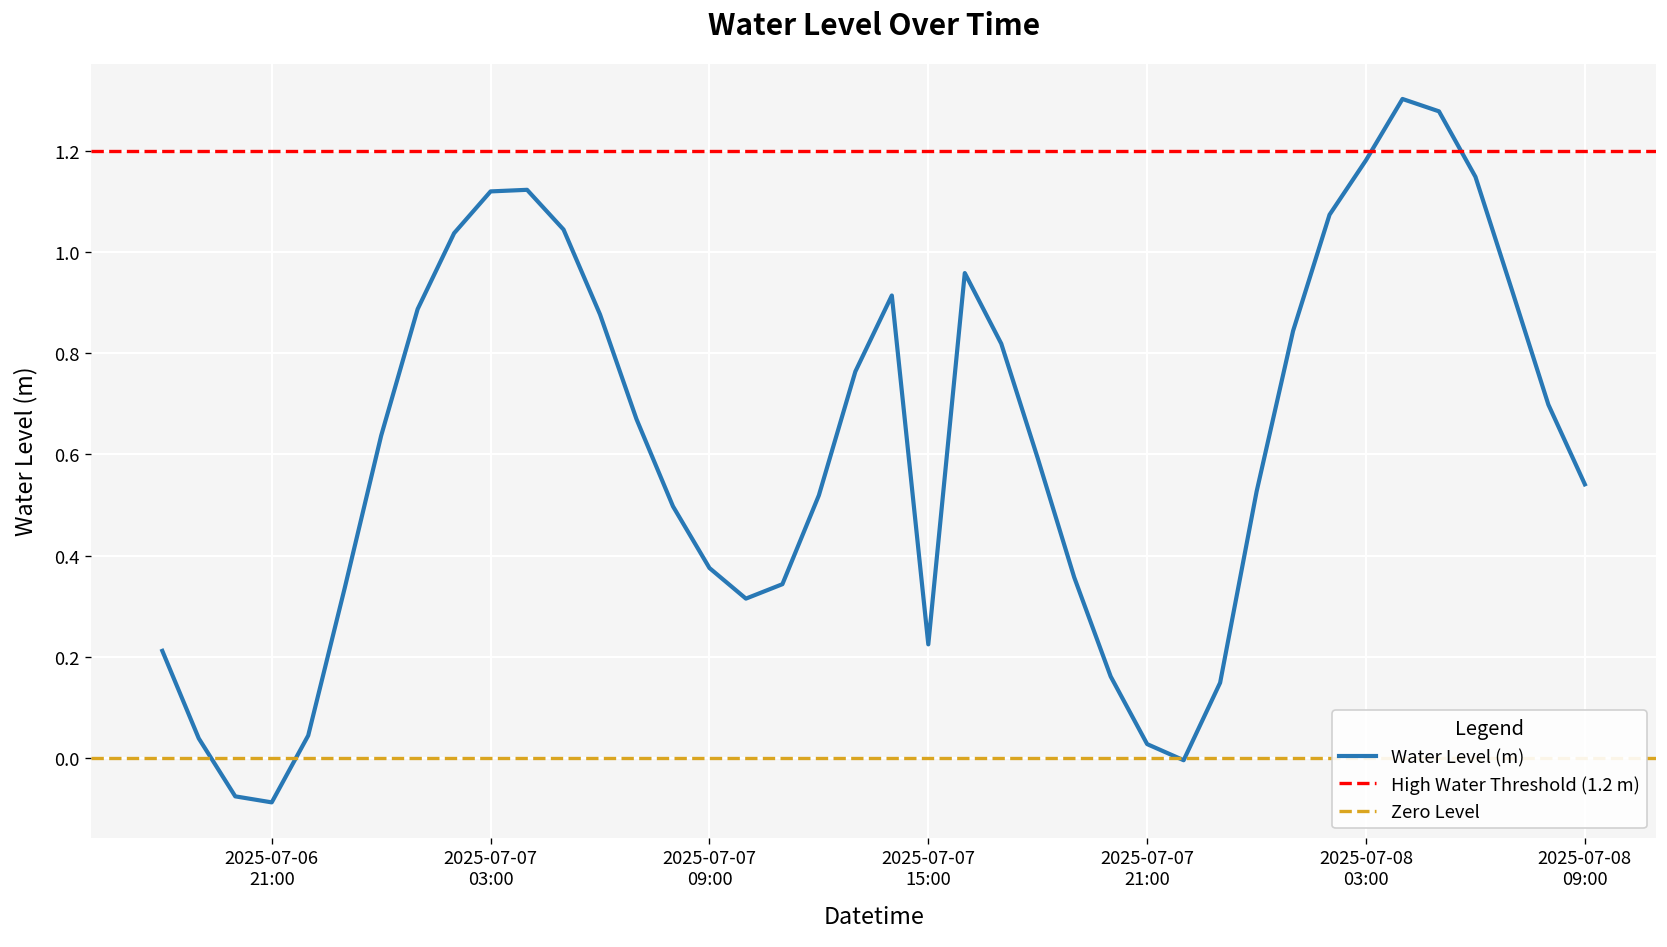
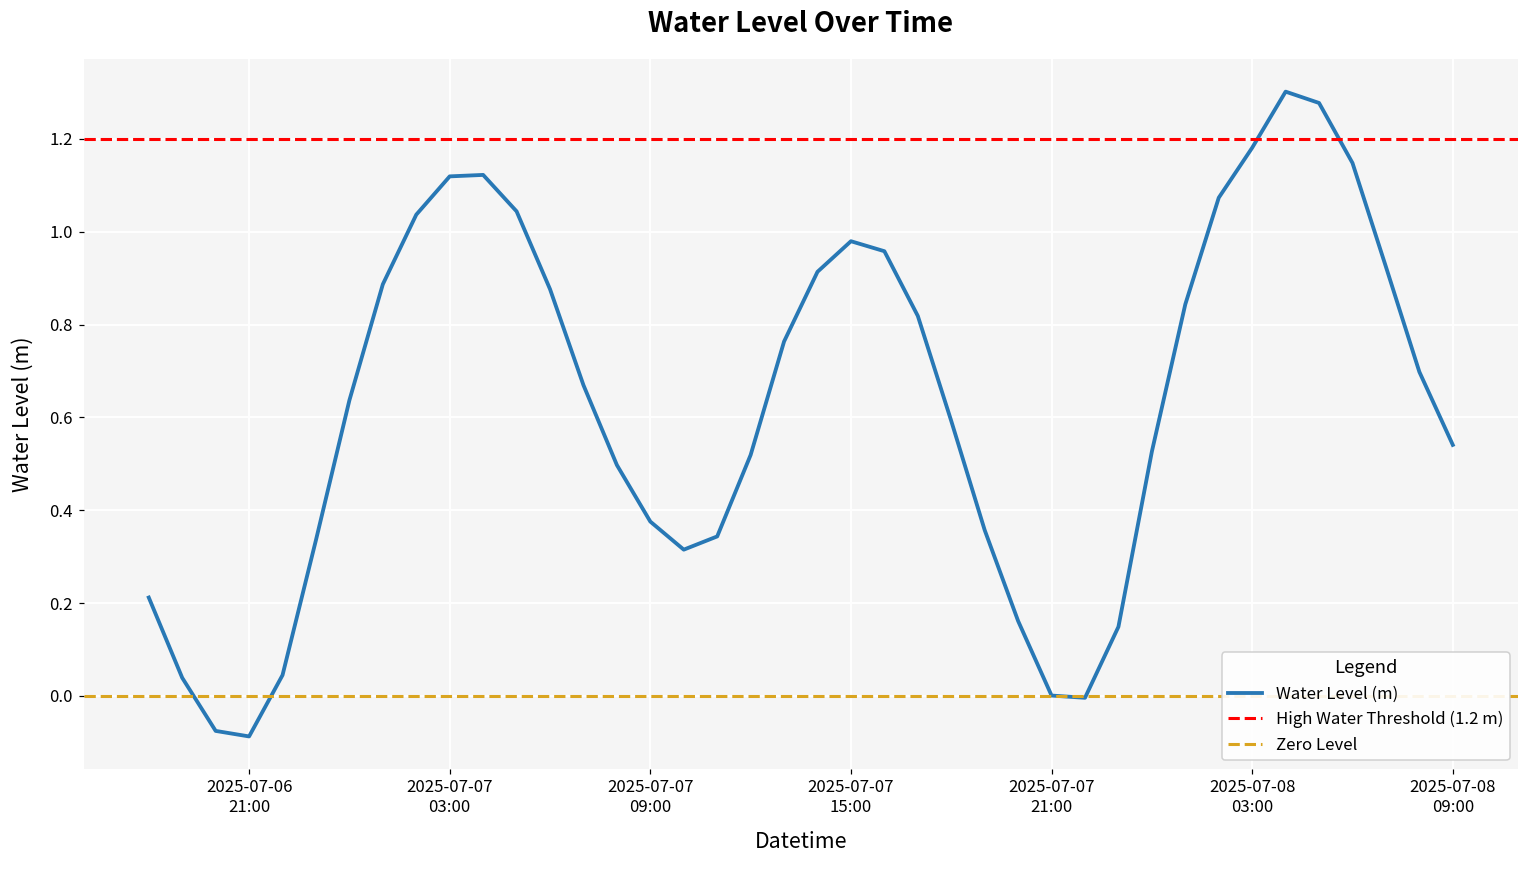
  {
    "2025-07-06 21:00": -0.09,
    "2025-07-07 03:00": 1.12,
    "2025-07-07 09:00": 0.38,
-   "2025-07-07 15:00": 0.22,
-   "2025-07-07 21:00": 0.03,
+   "2025-07-07 15:00": 0.98,
+   "2025-07-07 21:00": 0.00,
    "2025-07-08 03:00": 1.18,
    "2025-07-08 09:00": 0.54
  }
